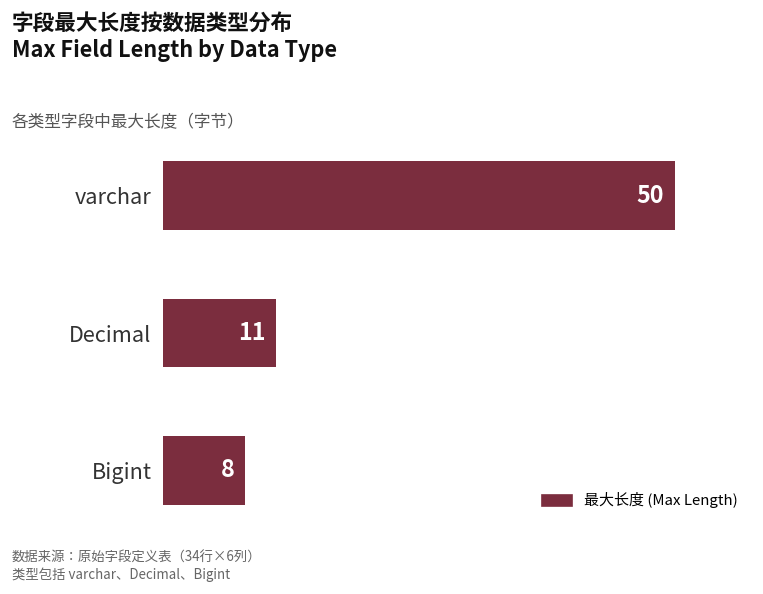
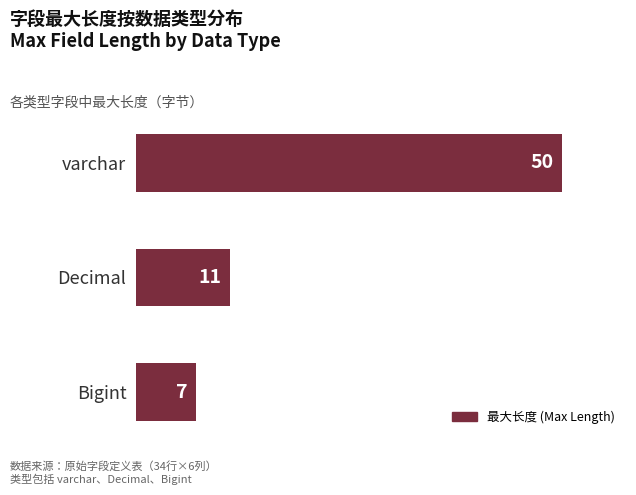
  {
    "varchar": 50,
    "Decimal": 11,
-   "Bigint": 8
+   "Bigint": 7
  }
